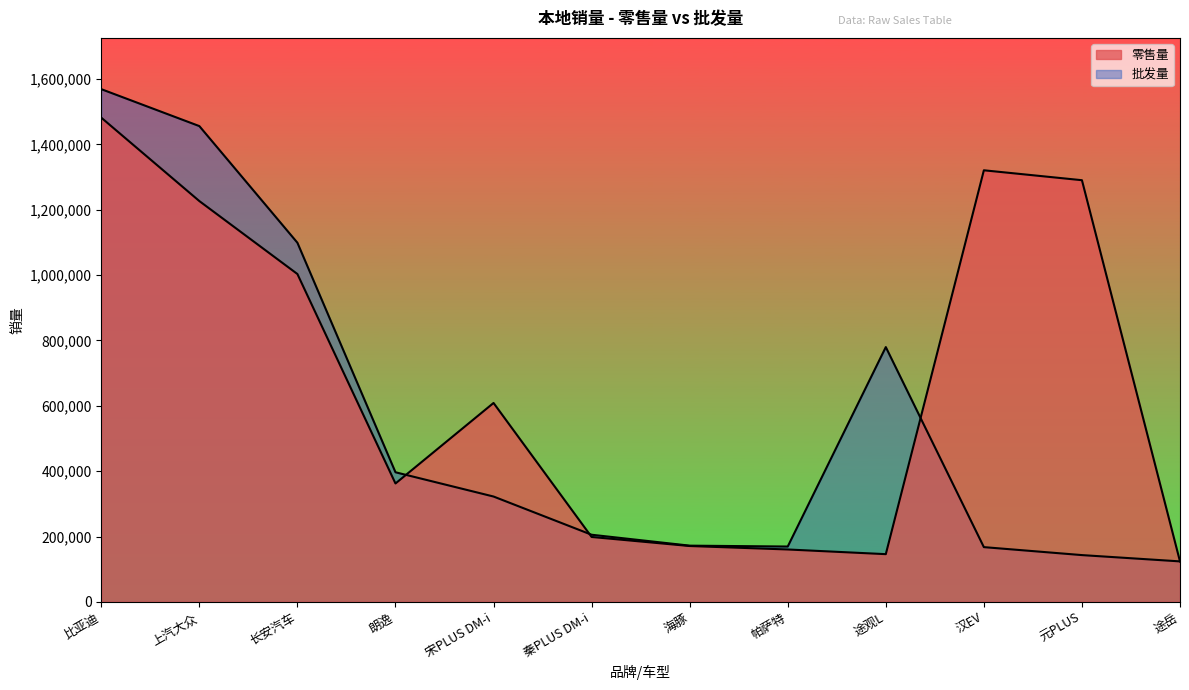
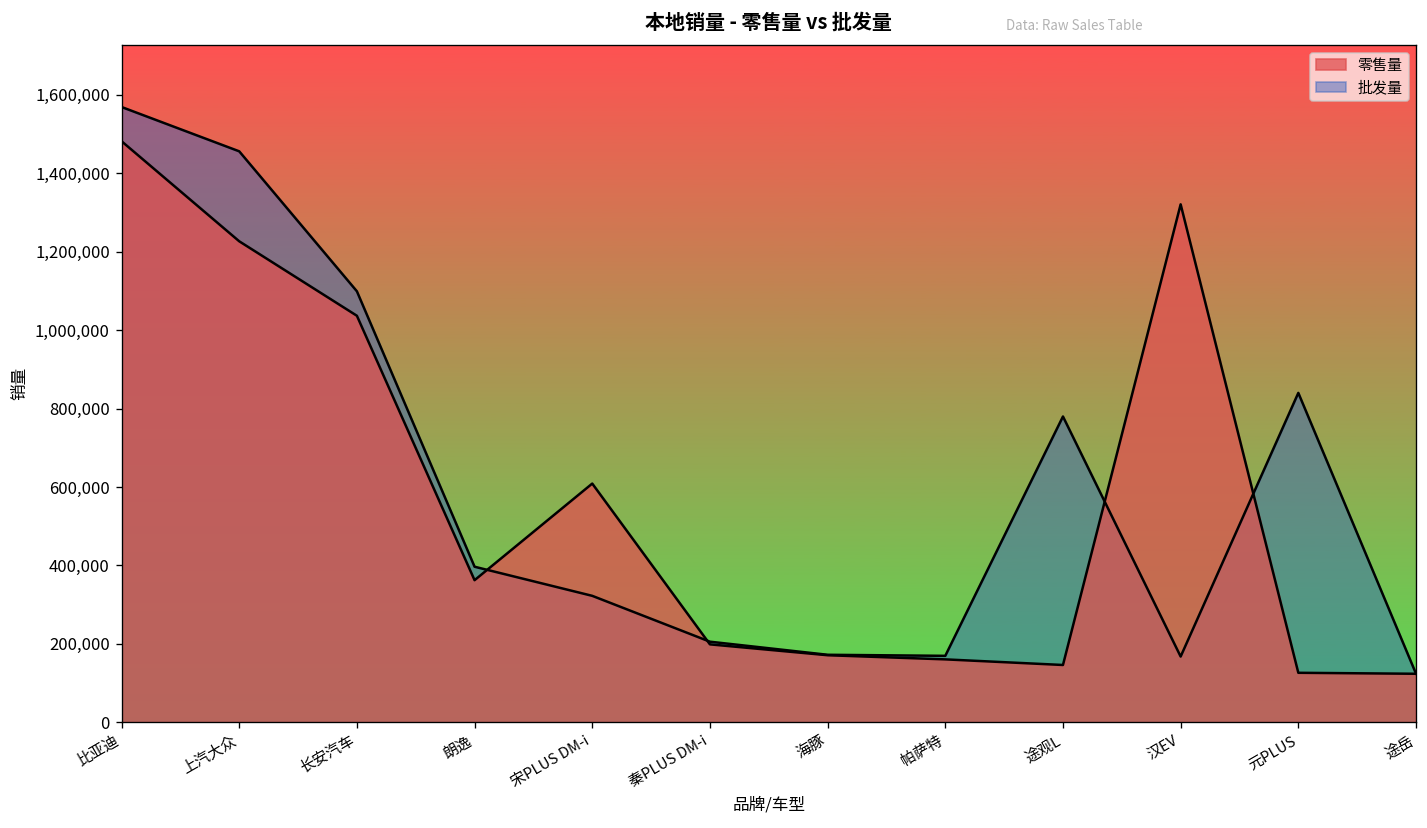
  {
    "零售量": {
      "比亚迪": "1,480,000",
      "上汽大众": "1,230,000",
-     "长安汽车": "1,000,000",
+     "长安汽车": "1,040,000",
      "朗逸": "360,000",
      "宋PLUS DM-i": "610,000",
      "帕萨特": "160,000",
      "途观L": "150,000",
      "汉EV": "1,320,000",
-     "元PLUS": "1,290,000"
+     "元PLUS": "130,000"
    },
    "批发量": {
      "比亚迪": "1,570,000",
      "上汽大众": "1,460,000",
      "长安汽车": "1,100,000",
      "朗逸": "400,000",
      "宋PLUS DM-i": "320,000",
      "帕萨特": "170,000",
      "途观L": "780,000",
      "汉EV": "170,000",
-     "元PLUS": "140,000"
+     "元PLUS": "840,000"
    }
  }
